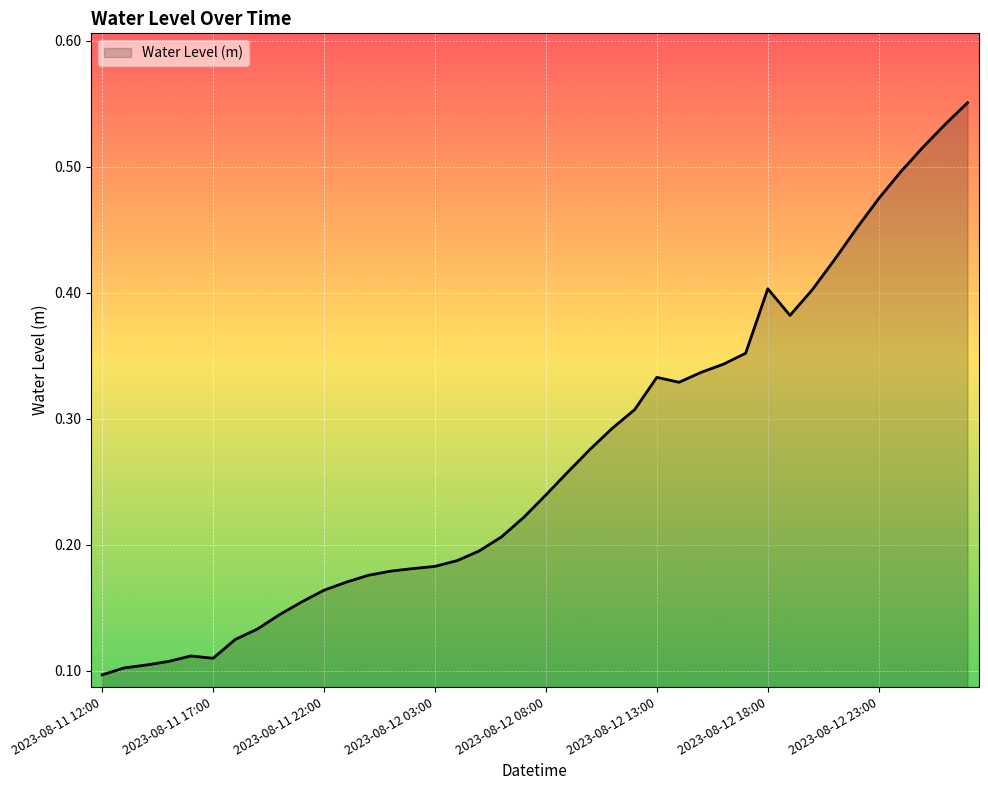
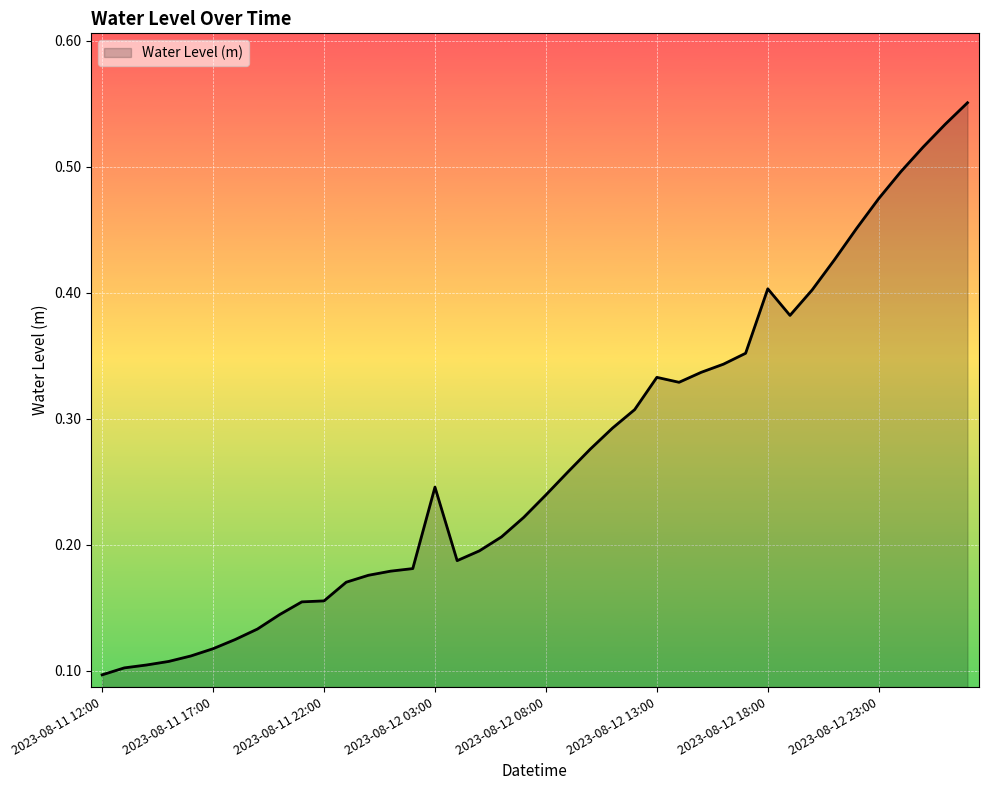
  {
    "2023-08-11 12:00": 0.097,
-   "2023-08-11 17:00": 0.110,
-   "2023-08-11 22:00": 0.164,
-   "2023-08-12 03:00": 0.183,
+   "2023-08-11 17:00": 0.117,
+   "2023-08-11 22:00": 0.155,
+   "2023-08-12 03:00": 0.246,
    "2023-08-12 08:00": 0.240,
    "2023-08-12 13:00": 0.333,
    "2023-08-12 18:00": 0.403,
    "2023-08-12 23:00": 0.475
  }
